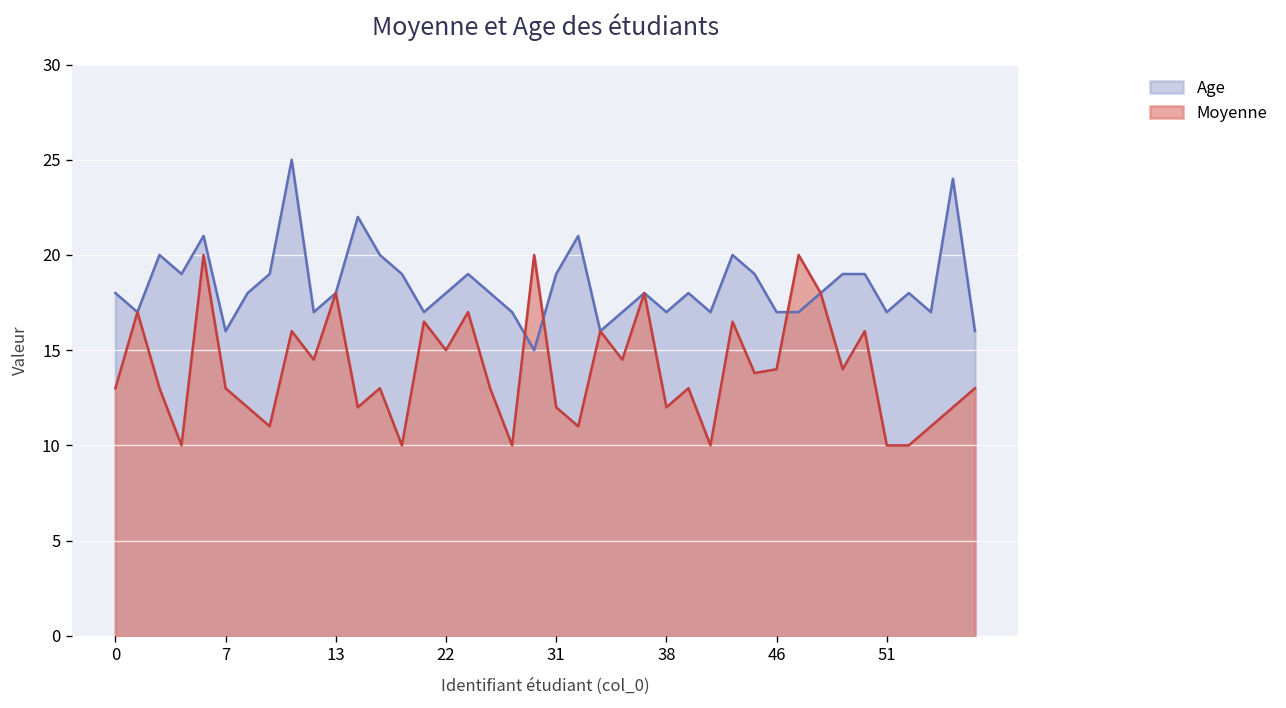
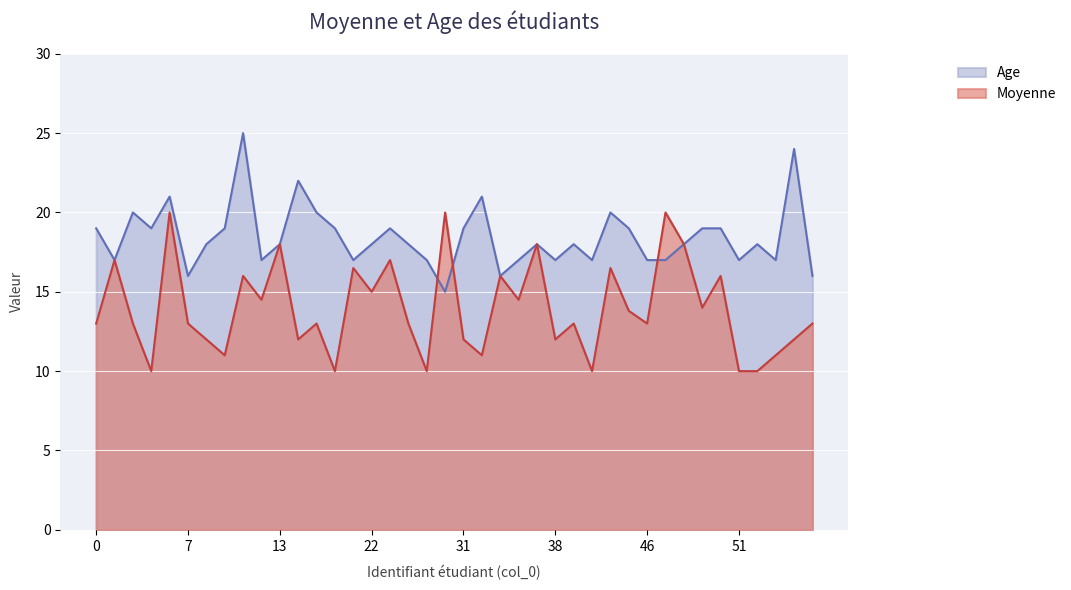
  {
    "Age": {
-     "0": 18,
+     "0": 19,
      "46": 17,
      "51": 17
    },
    "Moyenne": {
      "0": 13,
-     "46": 14,
+     "46": 13,
      "51": 10
    }
  }
